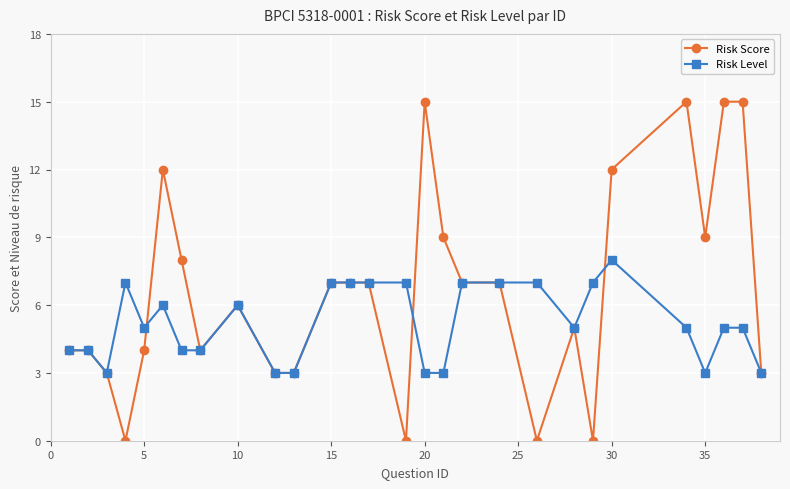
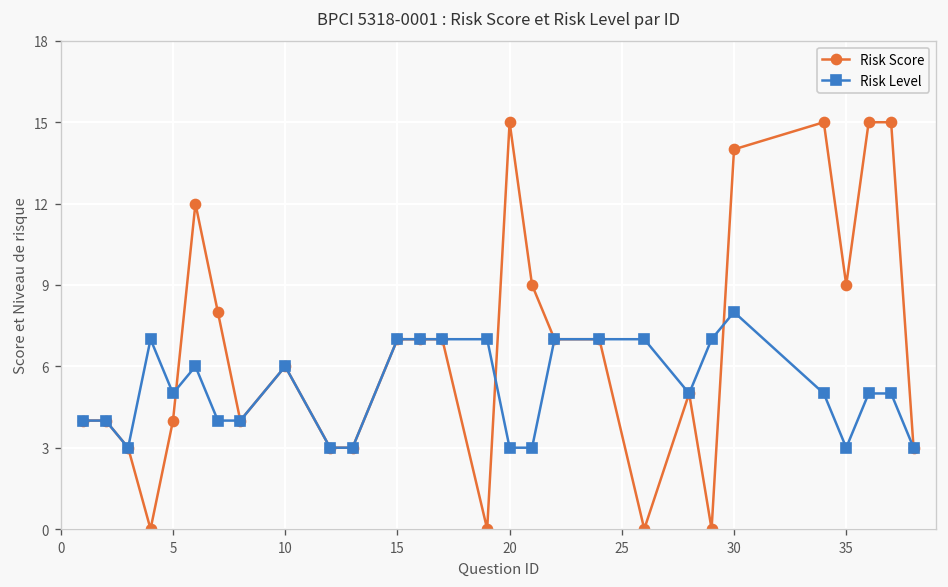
  {
    "Risk Score": {
      "5": 4,
      "20": 15,
-     "30": 12,
+     "30": 14,
      "35": 9
    },
    "Risk Level": {
      "5": 5,
      "20": 3,
      "30": 8,
      "35": 3
    }
  }
